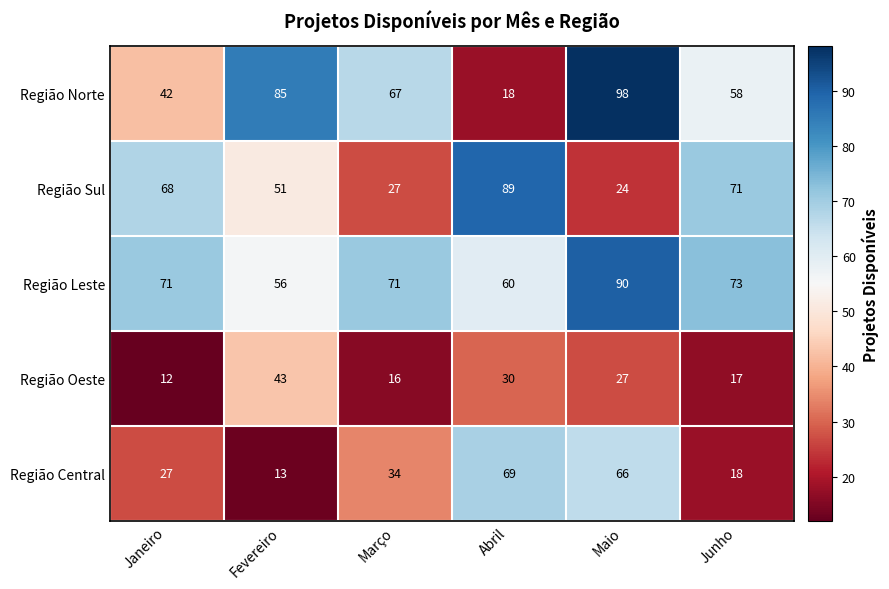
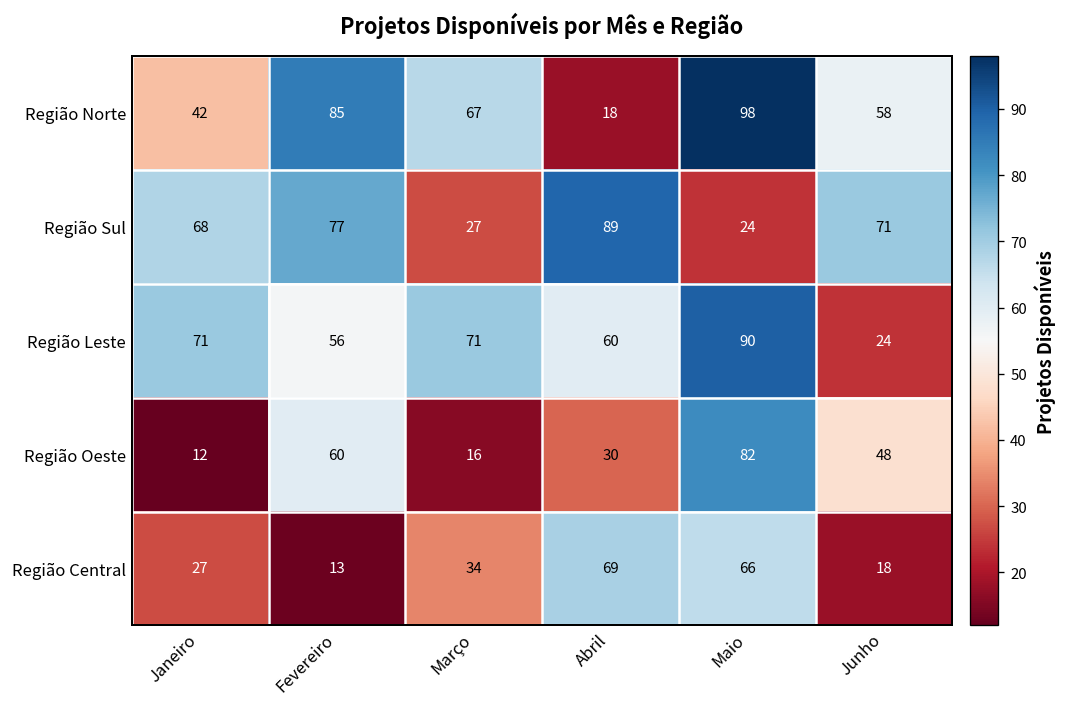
  {
    "Região Norte": {
      "Janeiro": 42,
      "Fevereiro": 85,
      "Março": 67,
      "Abril": 18,
      "Maio": 98,
      "Junho": 58
    },
    "Região Sul": {
      "Janeiro": 68,
-     "Fevereiro": 51,
+     "Fevereiro": 77,
      "Março": 27,
      "Abril": 89,
      "Maio": 24,
      "Junho": 71
    },
    "Região Leste": {
      "Janeiro": 71,
      "Fevereiro": 56,
      "Março": 71,
      "Abril": 60,
      "Maio": 90,
-     "Junho": 73
+     "Junho": 24
    },
    "Região Oeste": {
      "Janeiro": 12,
-     "Fevereiro": 43,
+     "Fevereiro": 60,
      "Março": 16,
      "Abril": 30,
-     "Maio": 27,
-     "Junho": 17
+     "Maio": 82,
+     "Junho": 48
    },
    "Região Central": {
      "Janeiro": 27,
      "Fevereiro": 13,
      "Março": 34,
      "Abril": 69,
      "Maio": 66,
      "Junho": 18
    }
  }
